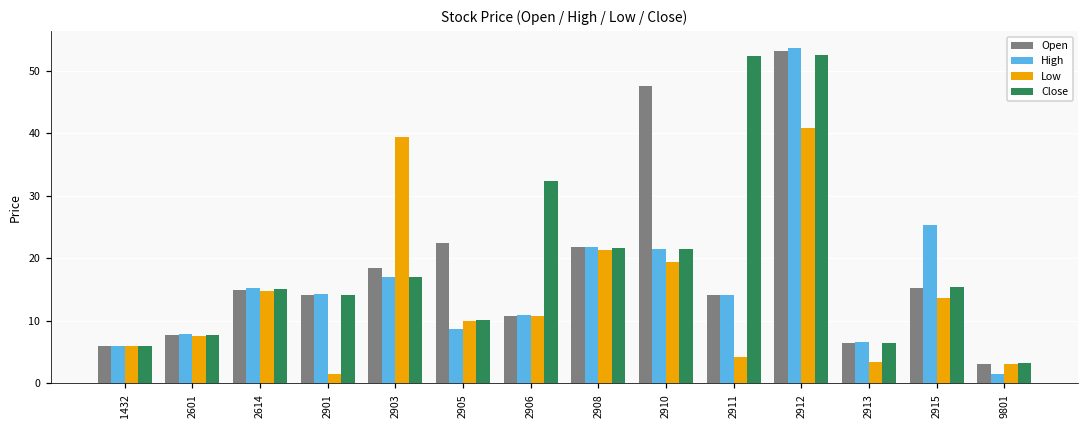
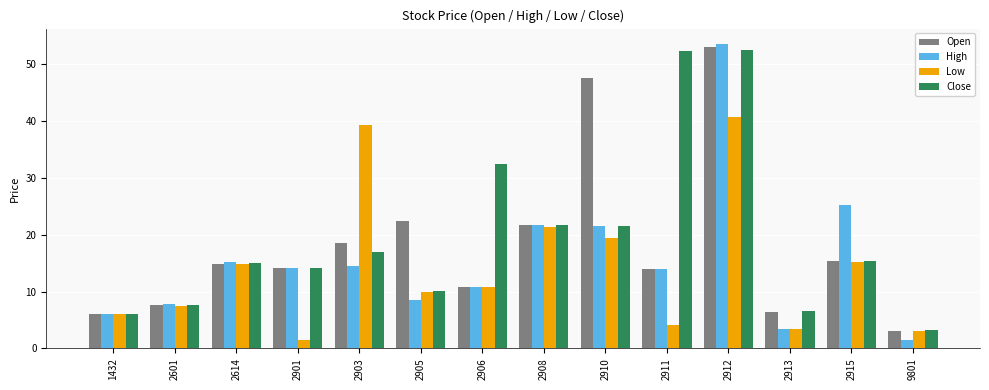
  {
    "Open": {
      "1432": 6,
      "2601": 8,
      "2614": 15,
      "2901": 14,
      "2903": 19,
      "2905": 23,
      "2906": 11,
      "2908": 22,
      "2910": 48,
      "2911": 14,
      "2912": 53,
      "2913": 6,
      "2915": 15,
      "9801": 3
    },
    "High": {
      "1432": 6,
      "2601": 8,
      "2614": 15,
      "2901": 14,
-     "2903": 17,
+     "2903": 15,
      "2905": 9,
      "2906": 11,
      "2908": 22,
      "2910": 22,
      "2911": 14,
      "2912": 54,
-     "2913": 7,
+     "2913": 3,
      "2915": 25,
      "9801": 2
    },
    "Low": {
      "1432": 6,
      "2601": 8,
      "2614": 15,
      "2901": 1,
      "2903": 39,
      "2905": 10,
      "2906": 11,
      "2908": 21,
      "2910": 19,
      "2911": 4,
      "2912": 41,
      "2913": 3,
-     "2915": 14,
+     "2915": 15,
      "9801": 3
    },
    "Close": {
      "1432": 6,
      "2601": 8,
      "2614": 15,
      "2901": 14,
      "2903": 17,
      "2905": 10,
      "2906": 32,
      "2908": 22,
      "2910": 22,
      "2911": 52,
      "2912": 53,
      "2913": 7,
      "2915": 15,
      "9801": 3
    }
  }
